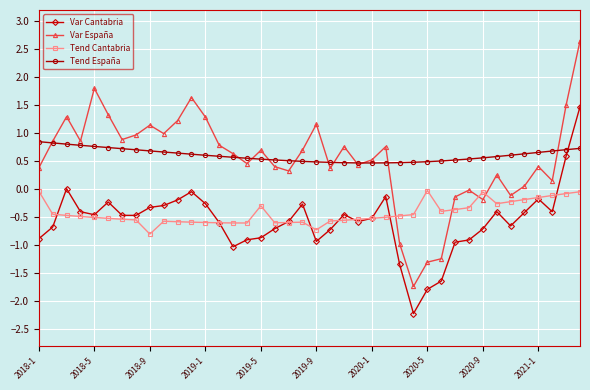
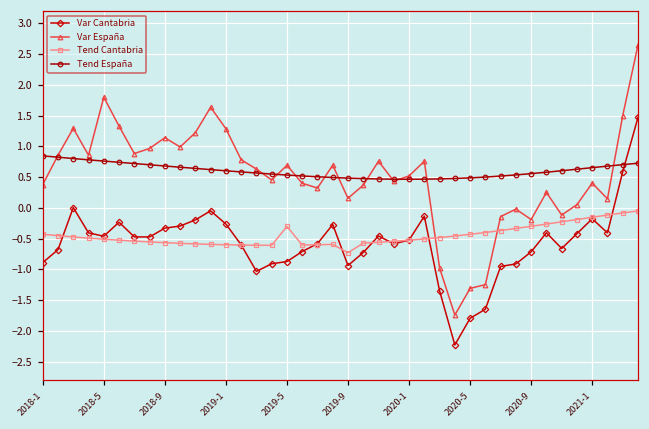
  {
    "Var España": {
      "2018-1": 0.4,
      "2018-5": 1.8,
      "2018-9": 1.1,
      "2019-1": 1.3,
      "2019-5": 0.7,
-     "2019-9": 1.2,
+     "2019-9": 0.2,
      "2020-1": 0.5,
      "2020-5": -1.3,
      "2020-9": -0.2,
      "2021-1": 0.4
    },
    "Tend Cantabria": {
-     "2018-1": 0.0,
+     "2018-1": -0.4,
      "2018-5": -0.5,
-     "2018-9": -0.8,
+     "2018-9": -0.6,
      "2019-1": -0.6,
      "2019-5": -0.3,
      "2019-9": -0.7,
-     "2020-5": 0.0,
-     "2020-9": -0.1
+     "2020-5": -0.4,
+     "2020-9": -0.3
    }
  }
